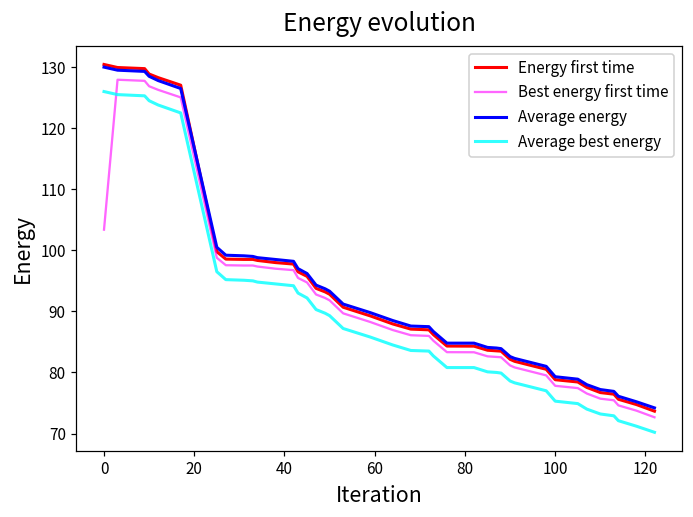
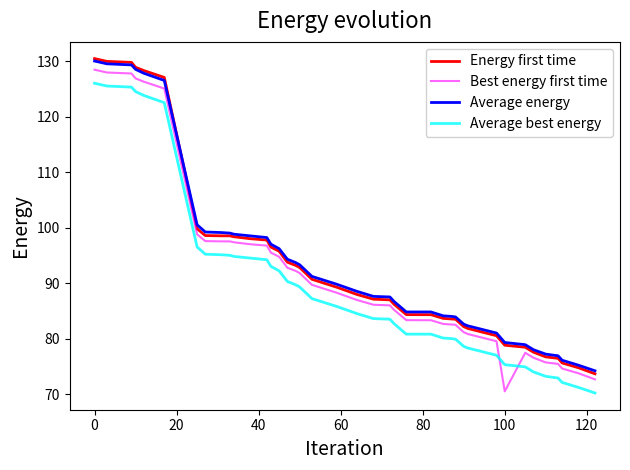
  {
    "Energy first time": {
      "100": 79
    },
    "Best energy first time": {
-     "0": 103,
-     "100": 78
+     "0": 128,
+     "100": 70
    },
    "Average energy": {
      "100": 79
    },
    "Average best energy": {
      "0": 126,
      "100": 75
    }
  }
